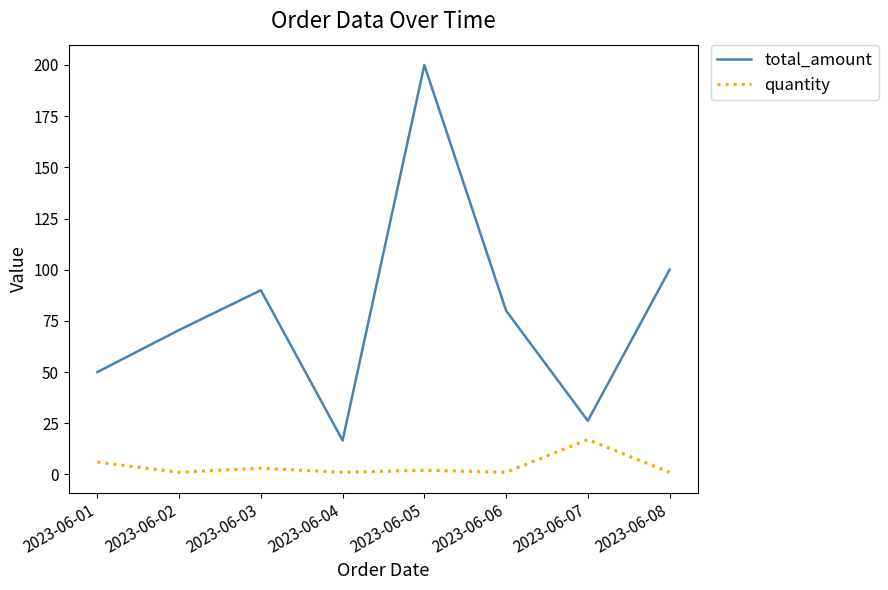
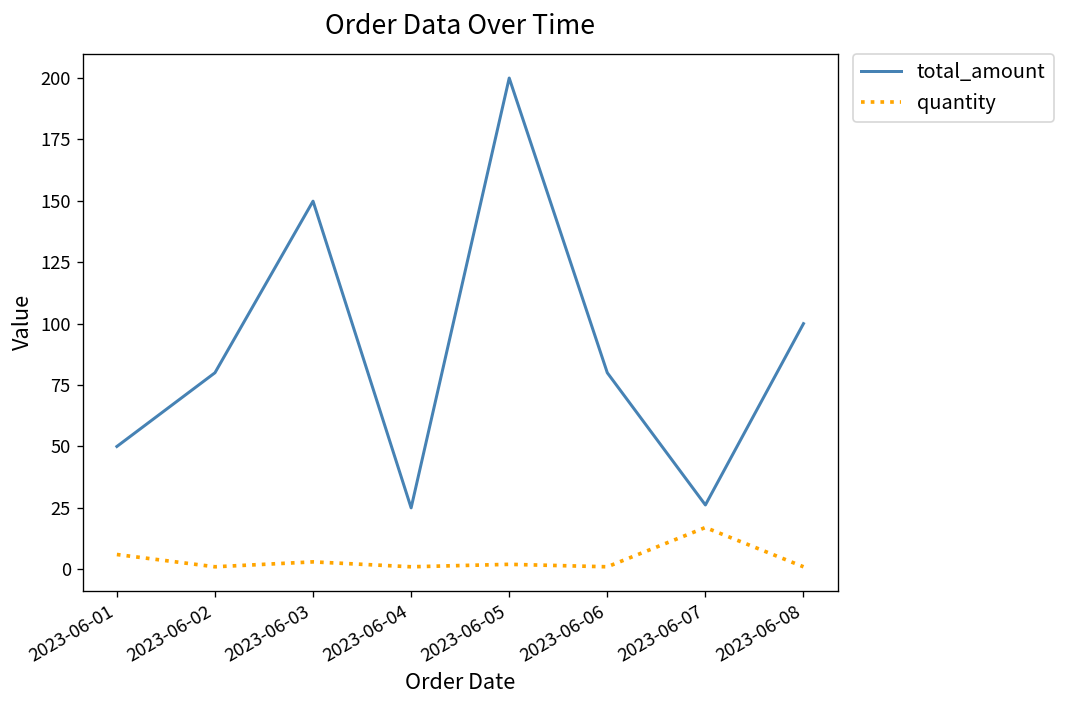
  {
    "total_amount": {
      "2023-06-01": 50,
-     "2023-06-02": 71,
-     "2023-06-03": 90,
-     "2023-06-04": 17,
+     "2023-06-02": 80,
+     "2023-06-03": 150,
+     "2023-06-04": 25,
      "2023-06-05": 200,
      "2023-06-06": 80,
      "2023-06-07": 26,
      "2023-06-08": 100
    },
    "quantity": {
      "2023-06-01": 6,
      "2023-06-02": 1,
      "2023-06-03": 3,
      "2023-06-04": 1,
      "2023-06-05": 2,
      "2023-06-06": 1,
      "2023-06-07": 17,
      "2023-06-08": 1
    }
  }
